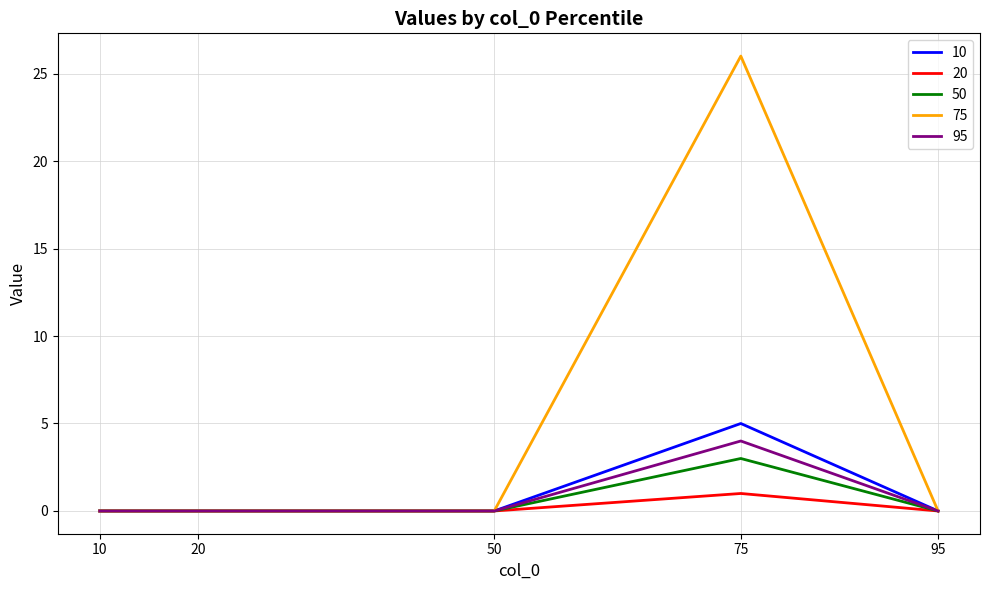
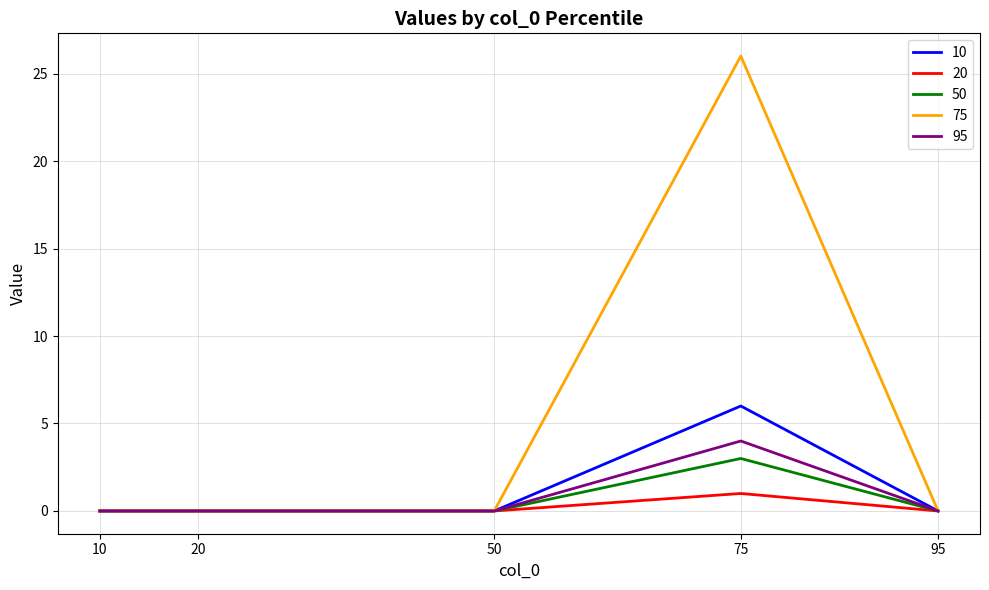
  {
    "10": {
-     "75": 5
+     "75": 6
    },
    "20": {
      "75": 1
    },
    "50": {
      "75": 3
    },
    "75": {
      "75": 26
    },
    "95": {
      "75": 4
    }
  }
